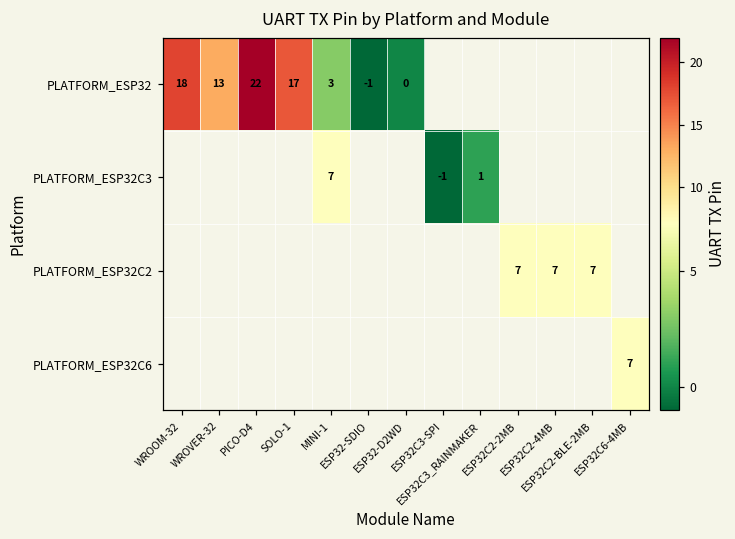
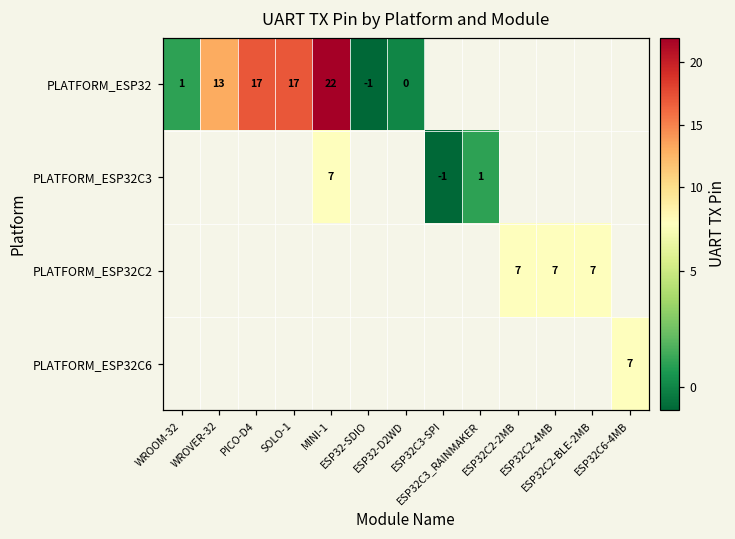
  {
    "PLATFORM_ESP32": {
-     "WROOM-32": 18,
+     "WROOM-32": 1,
      "WROVER-32": 13,
-     "PICO-D4": 22,
+     "PICO-D4": 17,
      "SOLO-1": 17,
-     "MINI-1": 3,
+     "MINI-1": 22,
      "ESP32-SDIO": -1,
      "ESP32-D2WD": 0
    },
    "PLATFORM_ESP32C3": {
      "MINI-1": 7,
      "ESP32C3-SPI": -1,
      "ESP32C3_RAINMAKER": 1
    },
    "PLATFORM_ESP32C2": {
      "ESP32C2-2MB": 7,
      "ESP32C2-4MB": 7,
      "ESP32C2-BLE-2MB": 7
    },
    "PLATFORM_ESP32C6": {
      "ESP32C6-4MB": 7
    }
  }
